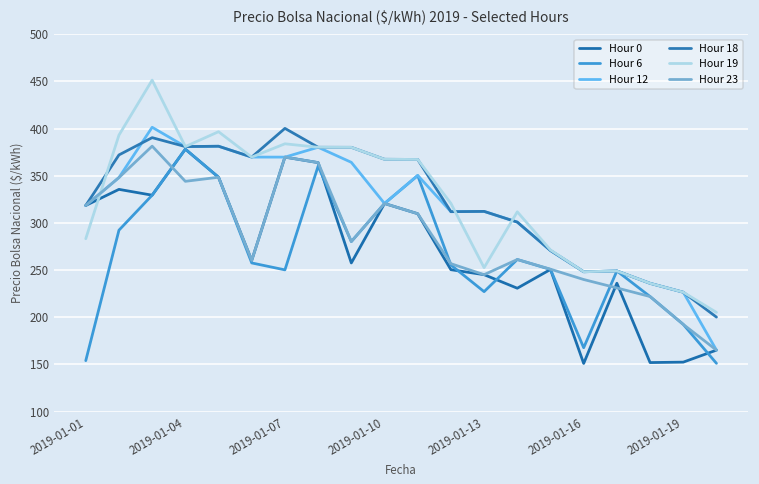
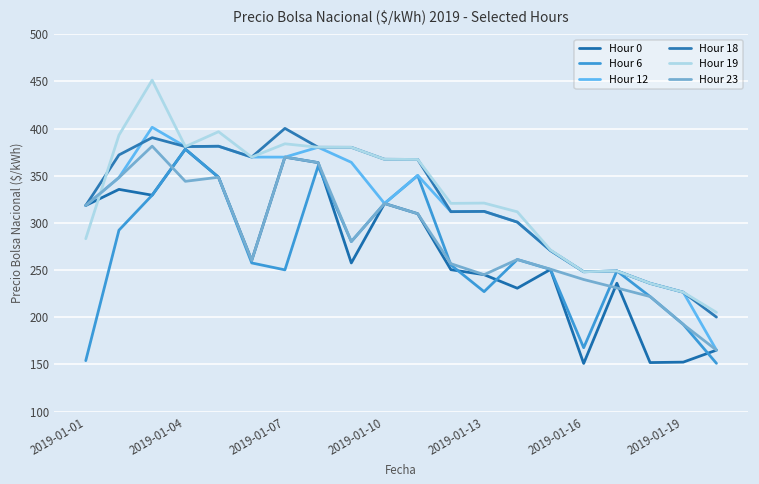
  {
    "Hour 19": {
      "2019-01-01": 280,
      "2019-01-07": 380,
-     "2019-01-13": 250
+     "2019-01-13": 320
    }
  }
